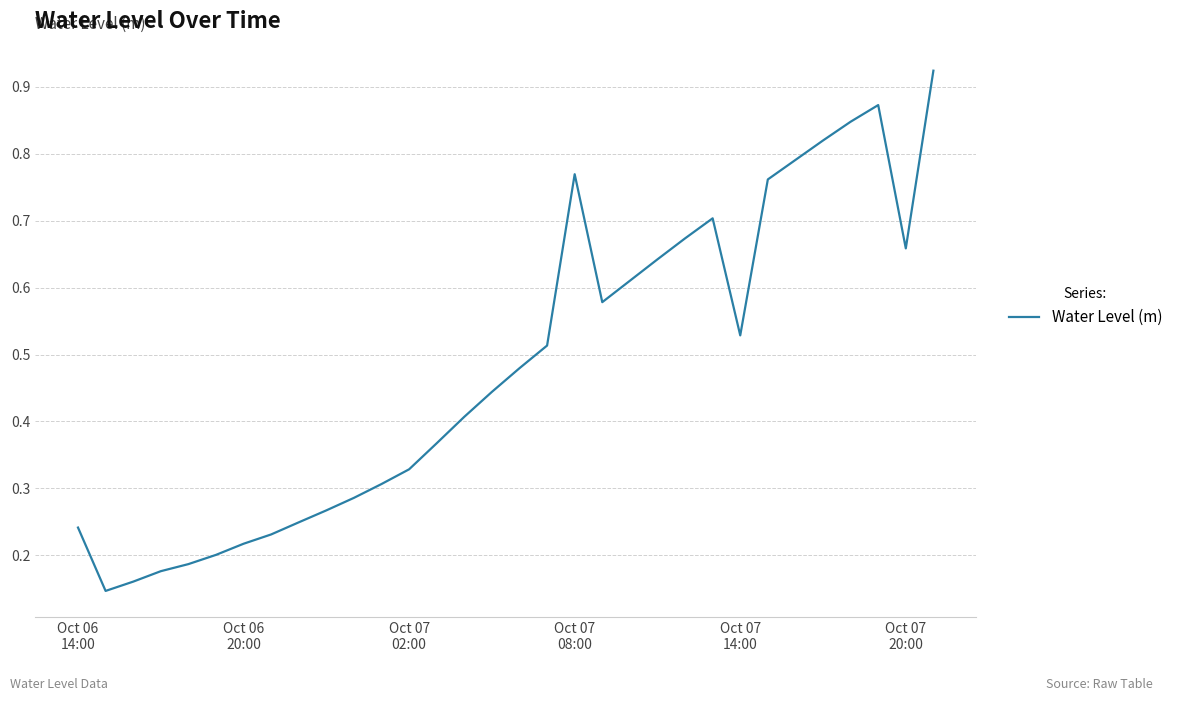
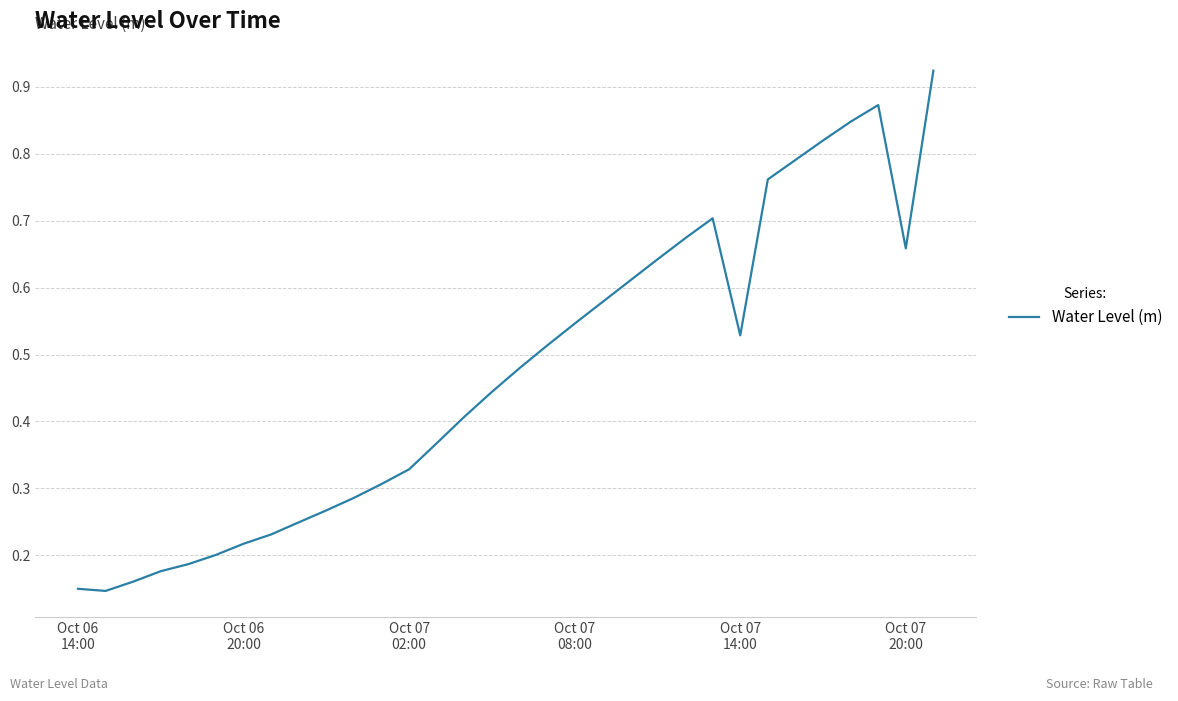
  {
-   "Oct 06 14:00": 0.24,
+   "Oct 06 14:00": 0.15,
    "Oct 06 20:00": 0.22,
    "Oct 07 02:00": 0.33,
-   "Oct 07 08:00": 0.77,
+   "Oct 07 08:00": 0.55,
    "Oct 07 14:00": 0.53,
    "Oct 07 20:00": 0.66
  }
